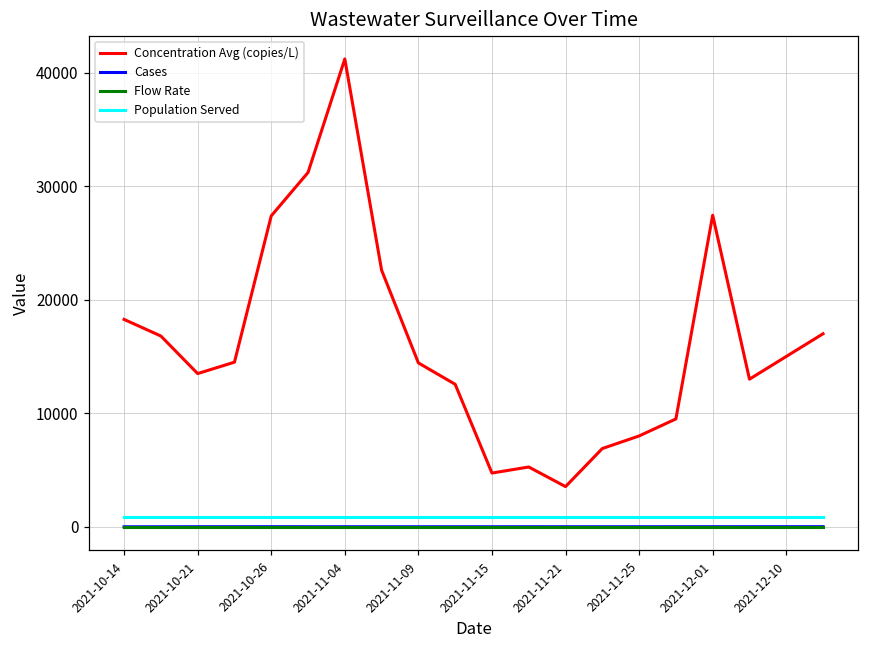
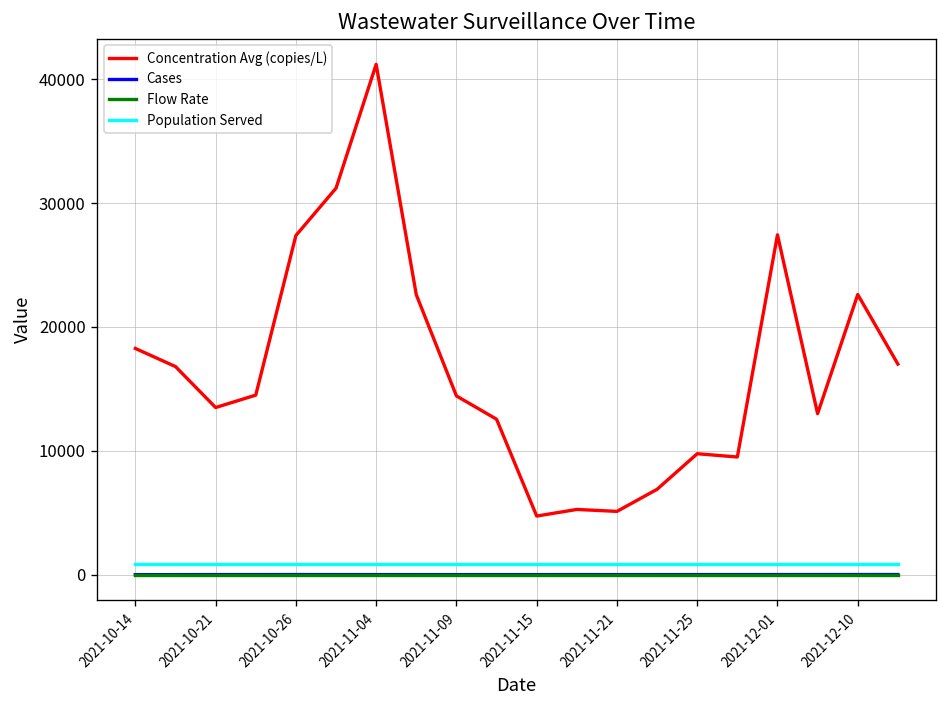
  {
    "Concentration Avg (copies/L)": {
      "2021-10-14": 18300,
      "2021-10-21": 13500,
      "2021-10-26": 27400,
      "2021-11-04": 41200,
      "2021-11-09": 14400,
      "2021-11-15": 4700,
-     "2021-11-21": 3500,
-     "2021-11-25": 8000,
+     "2021-11-21": 5100,
+     "2021-11-25": 9800,
      "2021-12-01": 27400,
-     "2021-12-10": 15000
+     "2021-12-10": 22600
    },
    "Flow Rate": {
      "2021-10-14": 0,
      "2021-10-21": 0,
      "2021-10-26": 0,
      "2021-11-04": 0,
      "2021-11-09": 0,
      "2021-11-15": 0,
      "2021-11-21": 0,
      "2021-11-25": 0,
      "2021-12-01": 0,
      "2021-12-10": 0
    },
    "Population Served": {
      "2021-10-14": 900,
      "2021-10-21": 900,
      "2021-10-26": 900,
      "2021-11-04": 900,
      "2021-11-09": 900,
      "2021-11-15": 900,
      "2021-11-21": 900,
      "2021-11-25": 900,
      "2021-12-01": 900,
      "2021-12-10": 900
    }
  }
